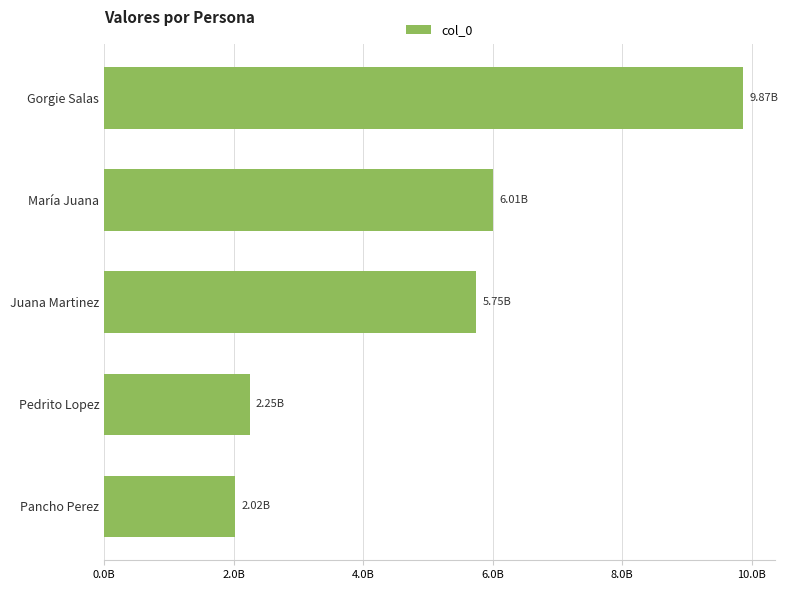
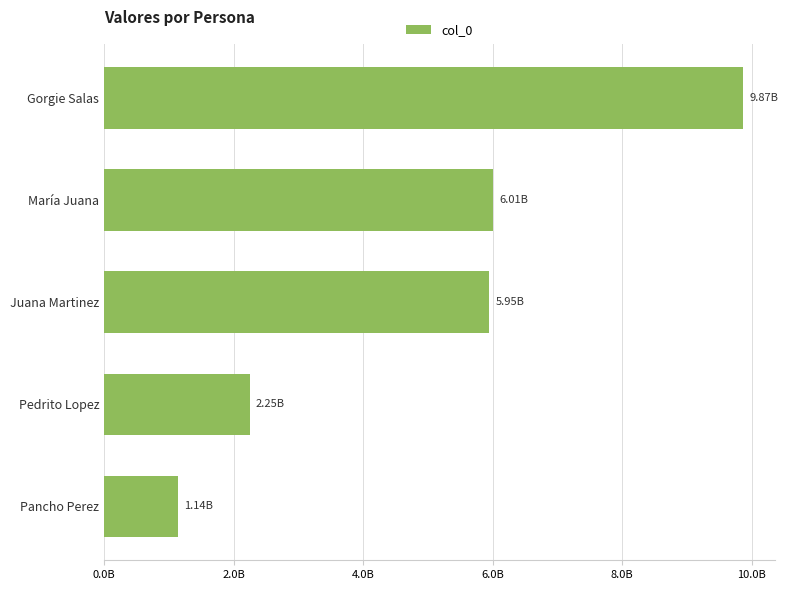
  {
    "Gorgie Salas": "9.87B",
    "María Juana": "6.01B",
-   "Juana Martinez": "5.75B",
+   "Juana Martinez": "5.95B",
    "Pedrito Lopez": "2.25B",
-   "Pancho Perez": "2.02B"
+   "Pancho Perez": "1.14B"
  }
